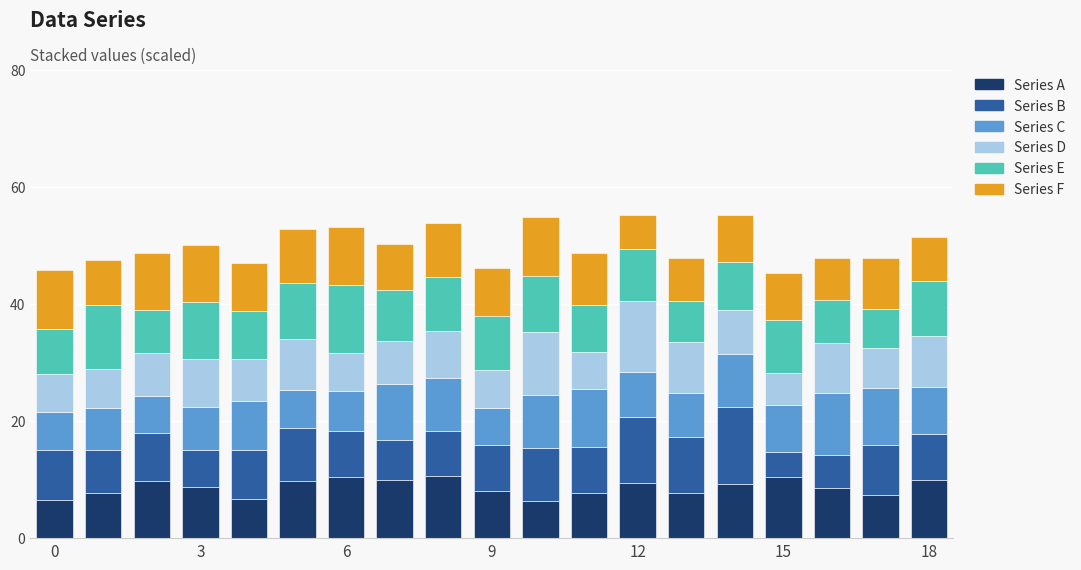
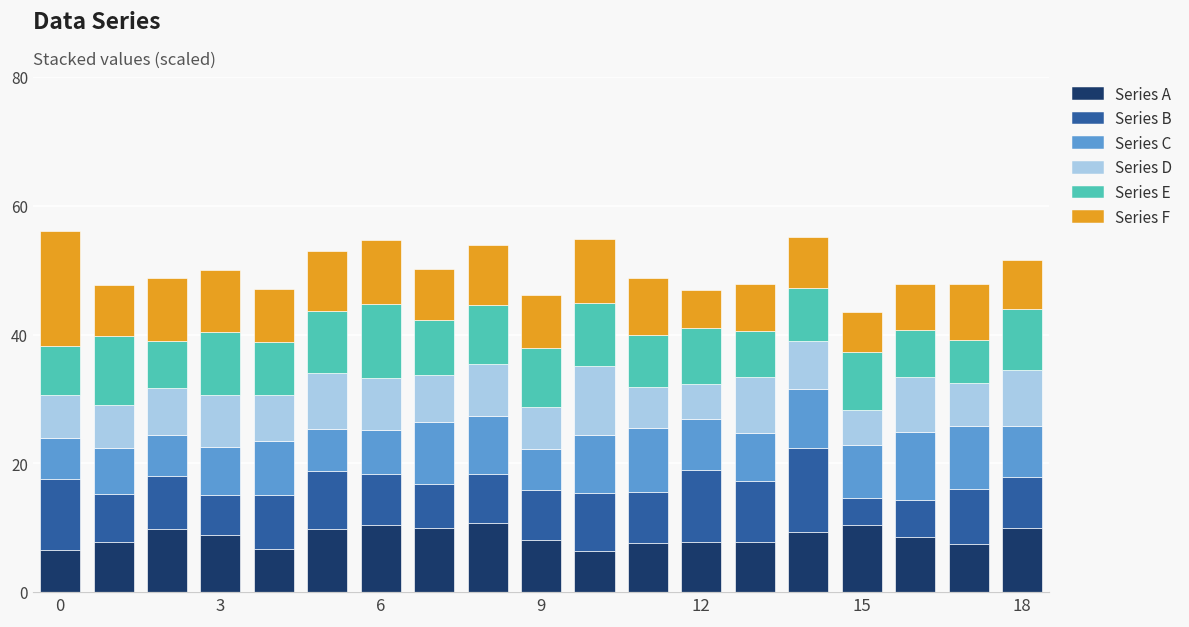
  {
    "Series A": {
      "0": 6,
      "3": 9,
      "6": 10,
      "9": 8,
-     "12": 9,
+     "12": 8,
      "15": 10,
      "18": 10
    },
    "Series B": {
-     "0": 9,
+     "0": 11,
      "3": 6,
      "6": 8,
      "9": 8,
      "12": 11,
      "15": 4,
      "18": 8
    },
    "Series D": {
      "0": 7,
      "3": 8,
-     "6": 7,
+     "6": 8,
      "9": 7,
-     "12": 12,
+     "12": 5,
      "15": 6,
      "18": 9
    },
    "Series F": {
-     "0": 10,
+     "0": 18,
      "3": 10,
      "6": 10,
      "9": 8,
      "12": 6,
-     "15": 8,
+     "15": 6,
      "18": 8
    }
  }
